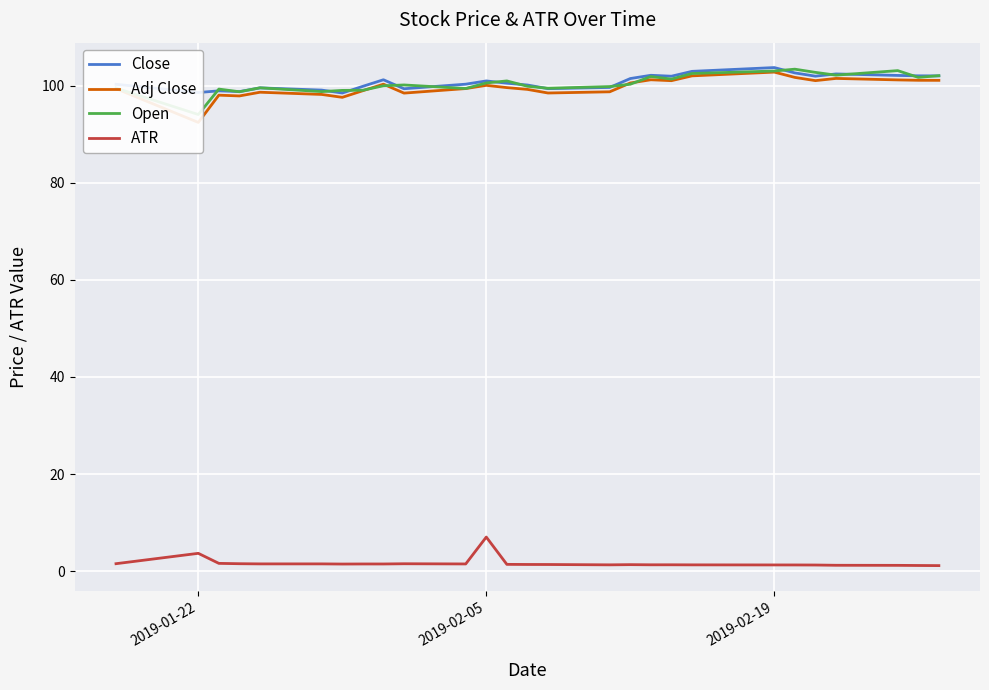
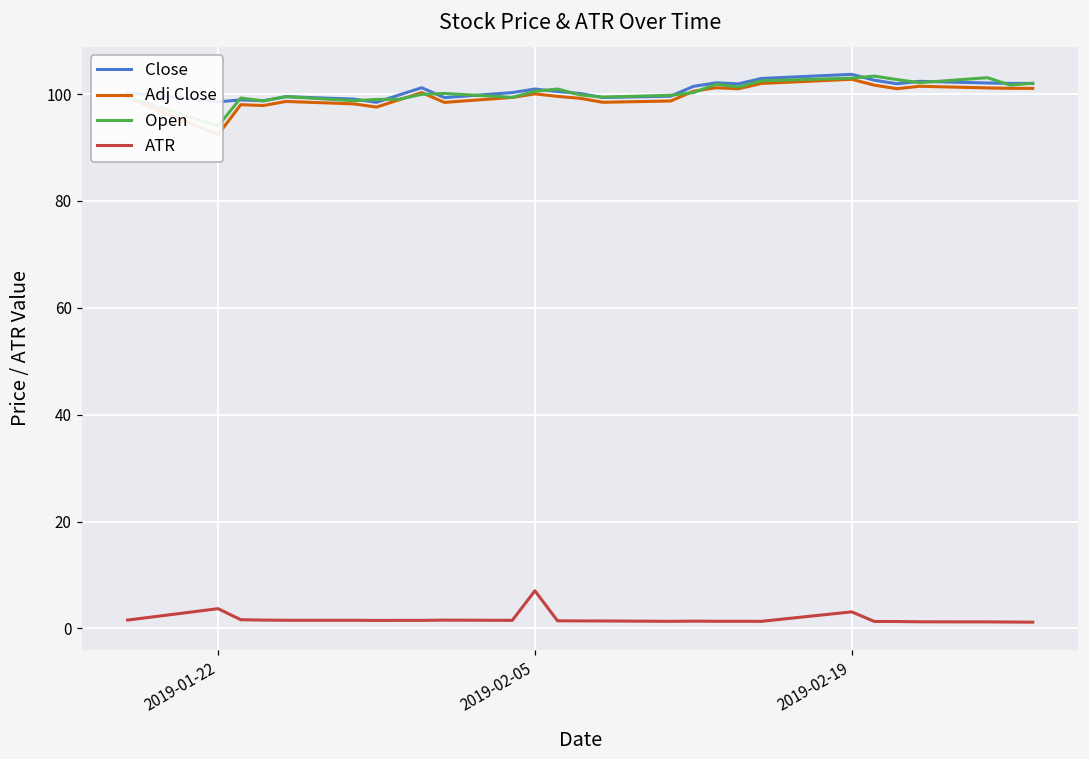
  {
    "Close": {
      "2019-02-19": 104
    },
    "ATR": {
      "2019-01-22": 4,
      "2019-02-05": 7,
-     "2019-02-19": 1
+     "2019-02-19": 3
    }
  }
